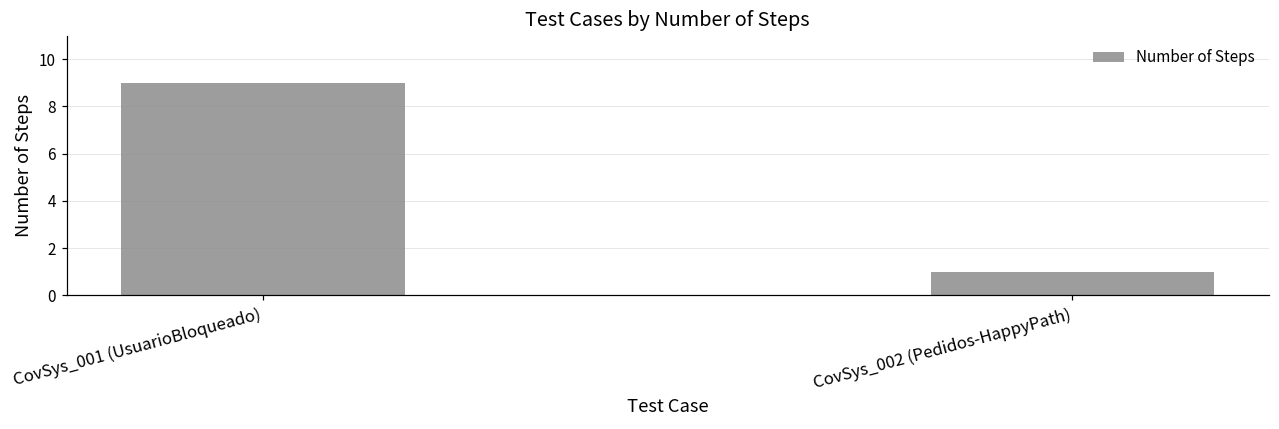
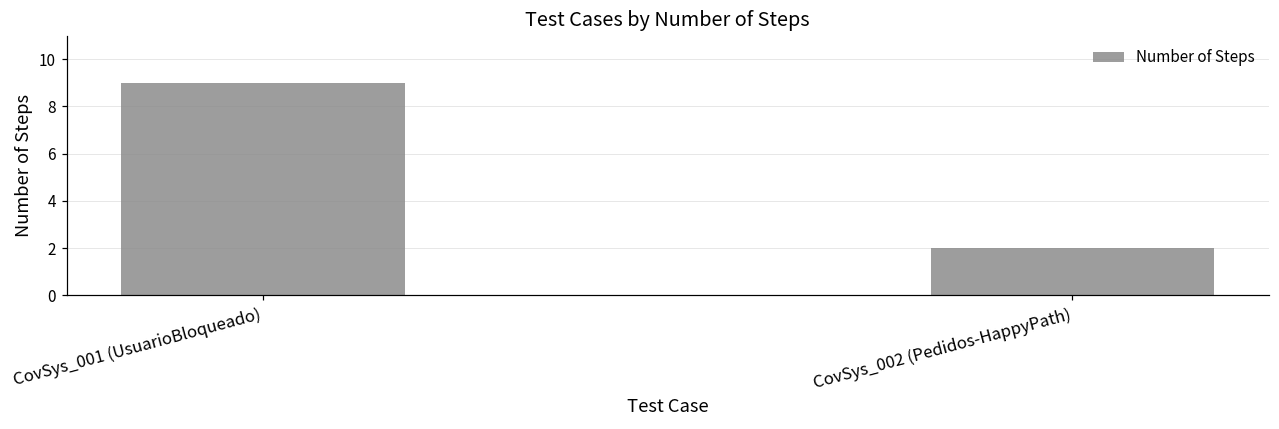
  {
    "CovSys_001 (UsuarioBloqueado)": 9,
-   "CovSys_002 (Pedidos-HappyPath)": 1
+   "CovSys_002 (Pedidos-HappyPath)": 2
  }
